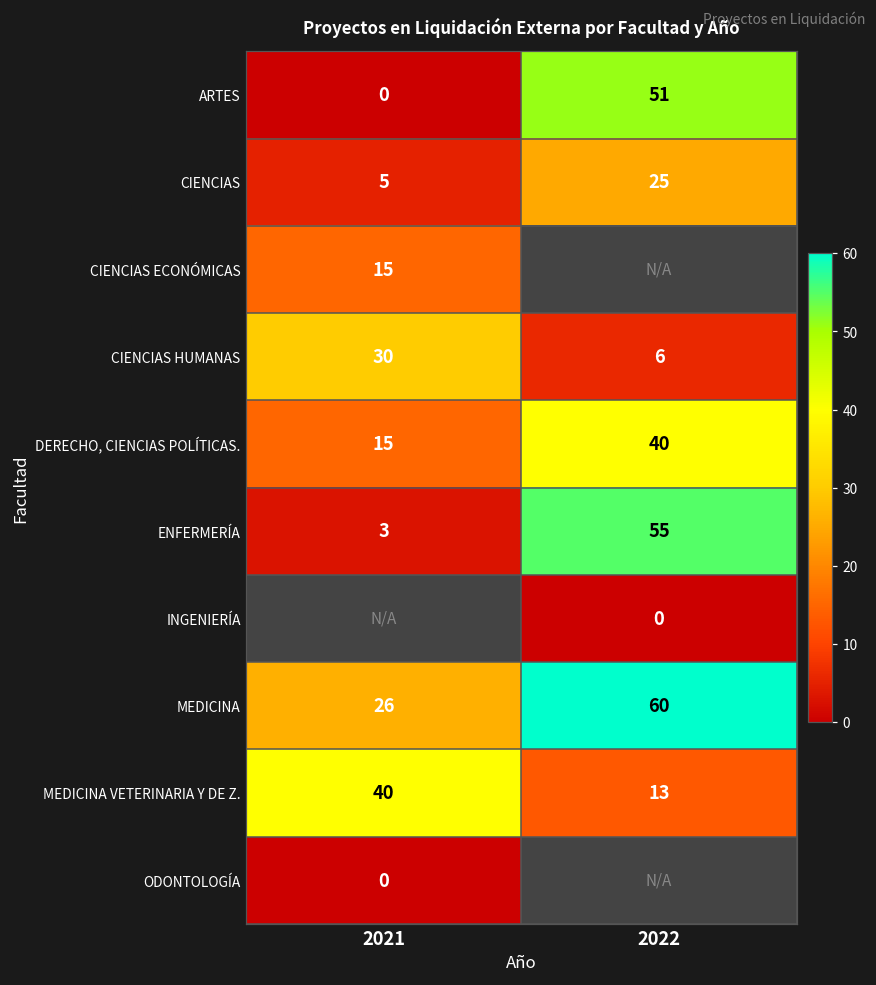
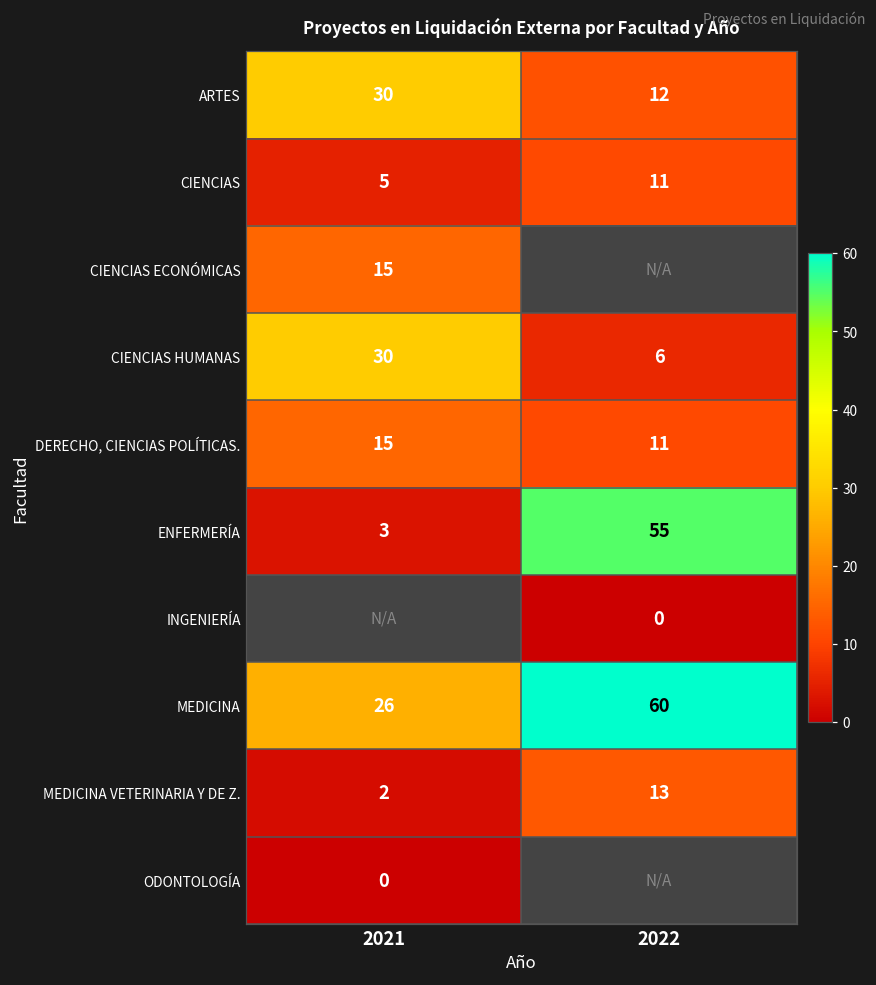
  {
    "ARTES": {
-     "2021": 0,
-     "2022": 51
+     "2021": 30,
+     "2022": 12
    },
    "CIENCIAS": {
      "2021": 5,
-     "2022": 25
+     "2022": 11
    },
    "CIENCIAS ECONÓMICAS": {
      "2021": 15
    },
    "CIENCIAS HUMANAS": {
      "2021": 30,
      "2022": 6
    },
    "DERECHO, CIENCIAS POLÍTICAS.": {
      "2021": 15,
-     "2022": 40
+     "2022": 11
    },
    "ENFERMERÍA": {
      "2021": 3,
      "2022": 55
    },
    "INGENIERÍA": {
      "2022": 0
    },
    "MEDICINA": {
      "2021": 26,
      "2022": 60
    },
    "MEDICINA VETERINARIA Y DE Z.": {
-     "2021": 40,
+     "2021": 2,
      "2022": 13
    },
    "ODONTOLOGÍA": {
      "2021": 0
    }
  }
